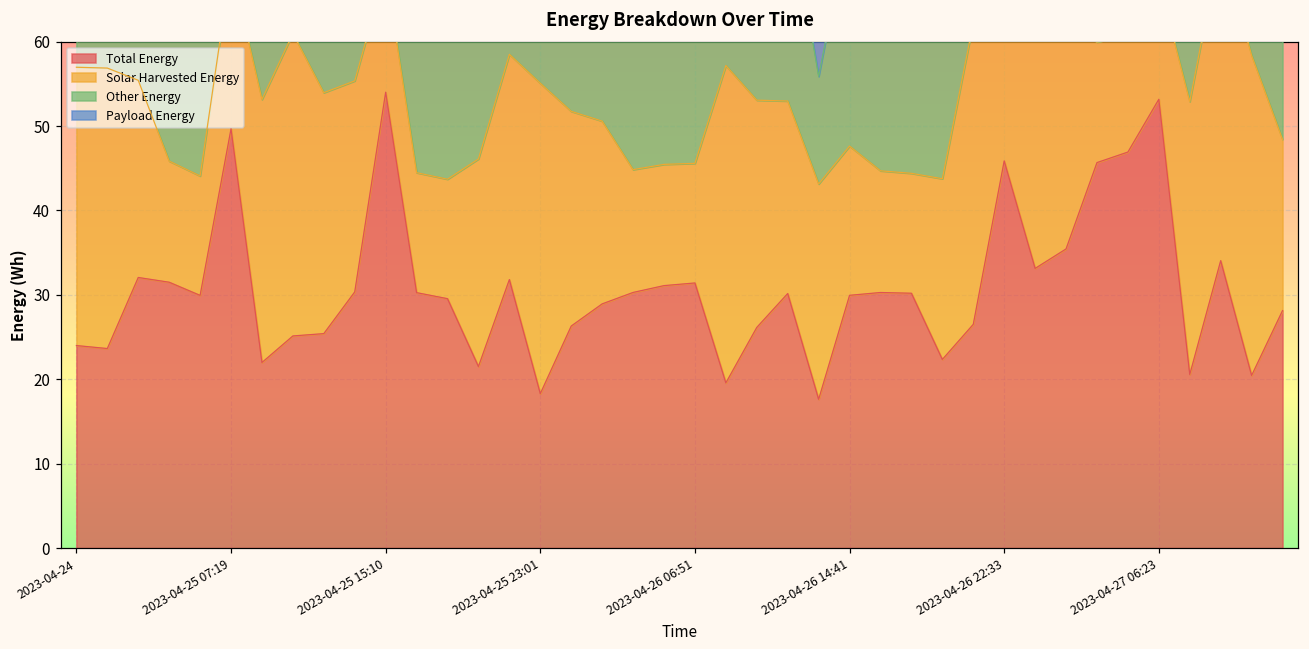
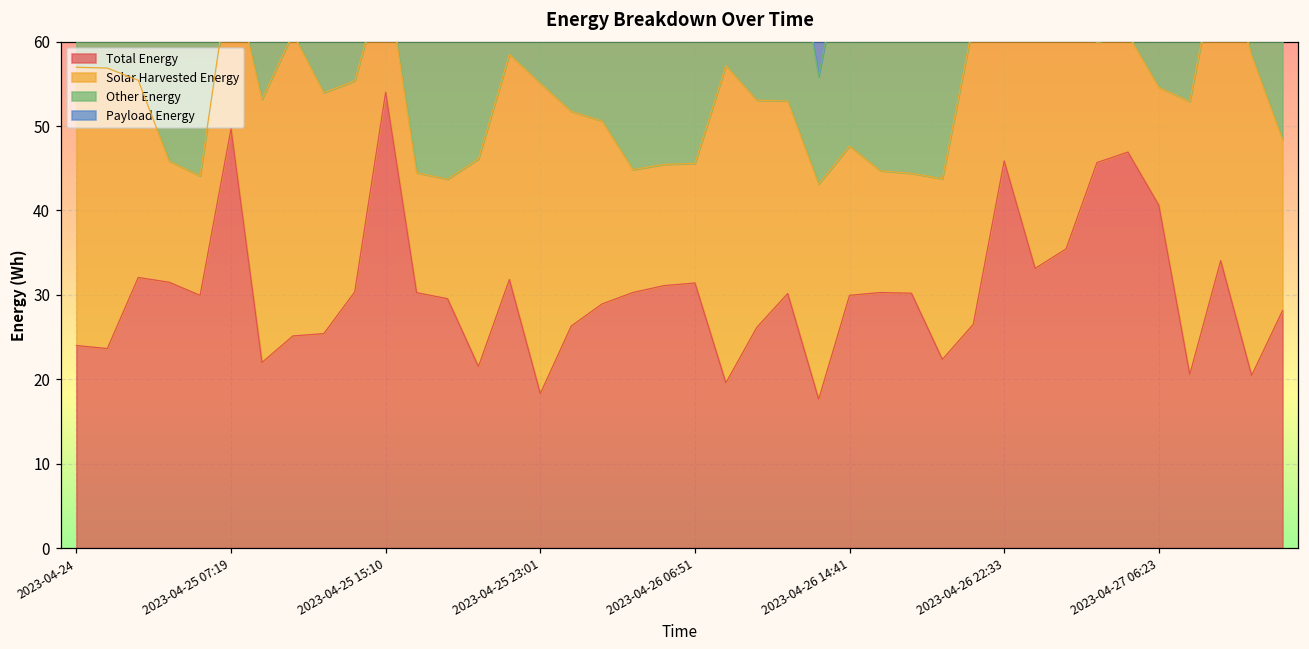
  {
    "Total Energy": {
      "2023-04-24": 24,
      "2023-04-25 07:19": 50,
      "2023-04-25 15:10": 54,
      "2023-04-25 23:01": 18,
      "2023-04-26 06:51": 31,
      "2023-04-26 14:41": 30,
      "2023-04-26 22:33": 46,
-     "2023-04-27 06:23": 53
+     "2023-04-27 06:23": 41
    },
    "Solar Harvested Energy": {
      "2023-04-25 23:01": 37,
      "2023-04-26 06:51": 14,
      "2023-04-26 14:41": 18
    }
  }
